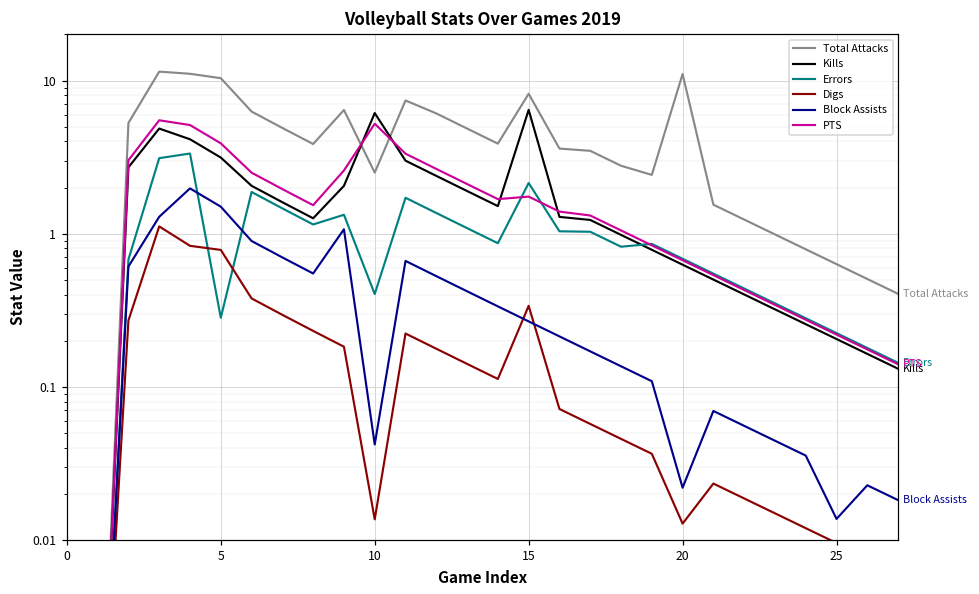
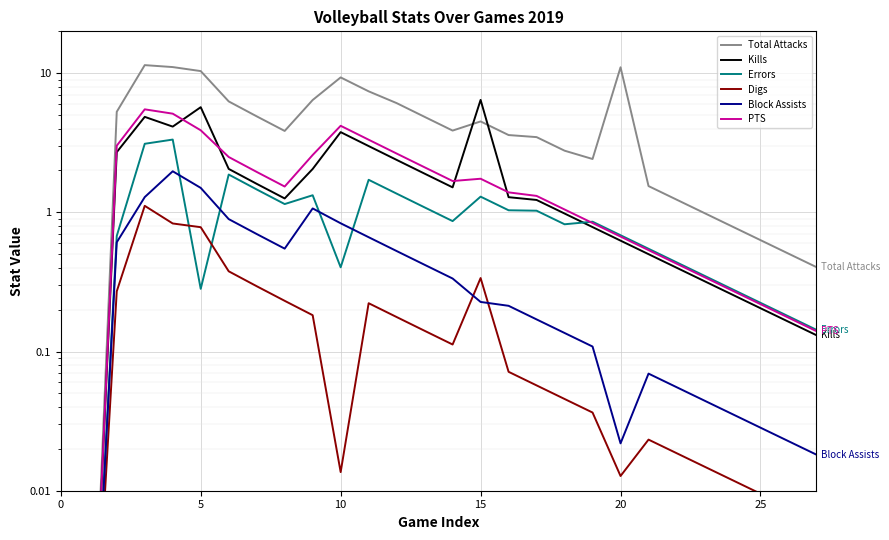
  {
    "Total Attacks": {
      "5": 10,
-     "10": 2.5,
-     "15": 8,
+     "10": 9,
+     "15": 4.5,
      "20": 11,
      "25": 0.6
    },
    "Kills": {
-     "5": 3.1,
-     "10": 6,
+     "5": 5.7,
+     "10": 3.8,
      "15": 6,
      "20": 0.6,
      "25": 0.2
    },
    "Errors": {
      "5": 0.28,
      "10": 0.4,
-     "15": 2.1
+     "15": 1.3
    },
    "Digs": {
      "5": 0.8,
      "10": 0.014,
      "15": 0.34,
      "20": 0.013
    },
    "Block Assists": {
      "5": 1.5,
-     "10": 0.042,
-     "15": 0.27,
+     "10": 0.8,
+     "15": 0.23,
      "20": 0.022,
-     "25": 0.014
+     "25": 0.028
    },
    "PTS": {
      "5": 3.9,
-     "10": 5.2,
+     "10": 4.2,
      "15": 1.7
    }
  }
